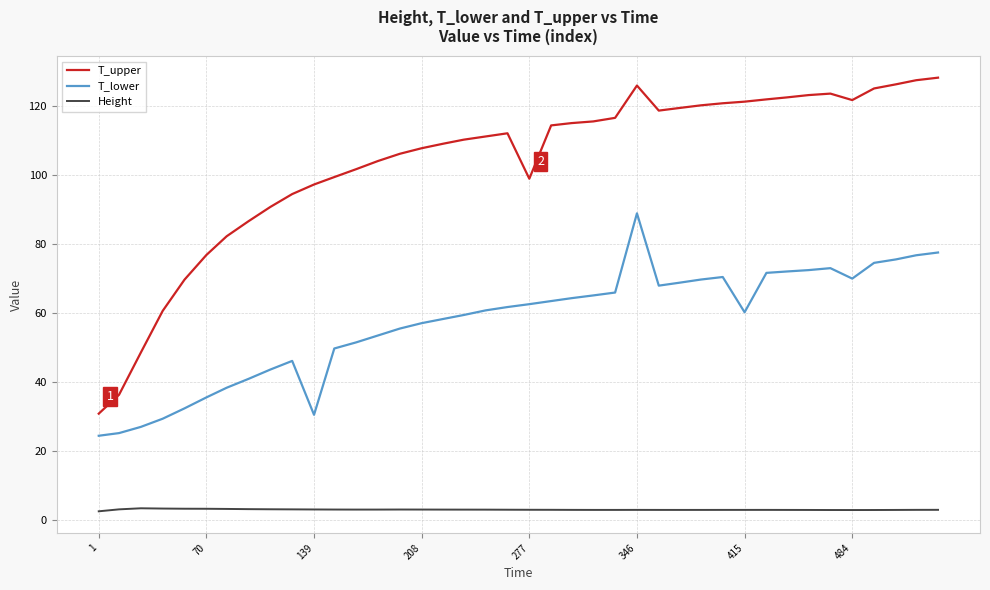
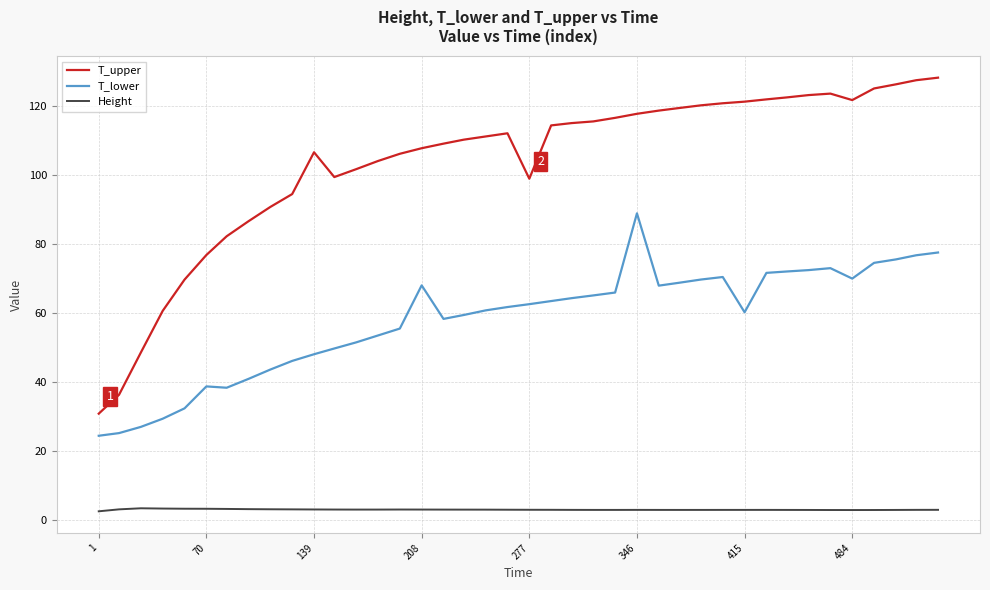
  {
    "T_upper": {
      "1": 31,
      "70": 77,
-     "139": 97,
+     "139": 107,
      "208": 108,
-     "346": 126,
+     "346": 118,
      "415": 121,
      "484": 122
    },
    "T_lower": {
      "1": 24,
-     "70": 36,
-     "139": 31,
-     "208": 57,
+     "70": 39,
+     "139": 48,
+     "208": 68,
      "277": 63,
      "346": 89,
      "415": 60,
      "484": 70
    },
    "Height": {
      "1": 3,
      "70": 3,
      "139": 3,
      "208": 3,
      "277": 3,
      "346": 3,
      "415": 3,
      "484": 3
    }
  }
